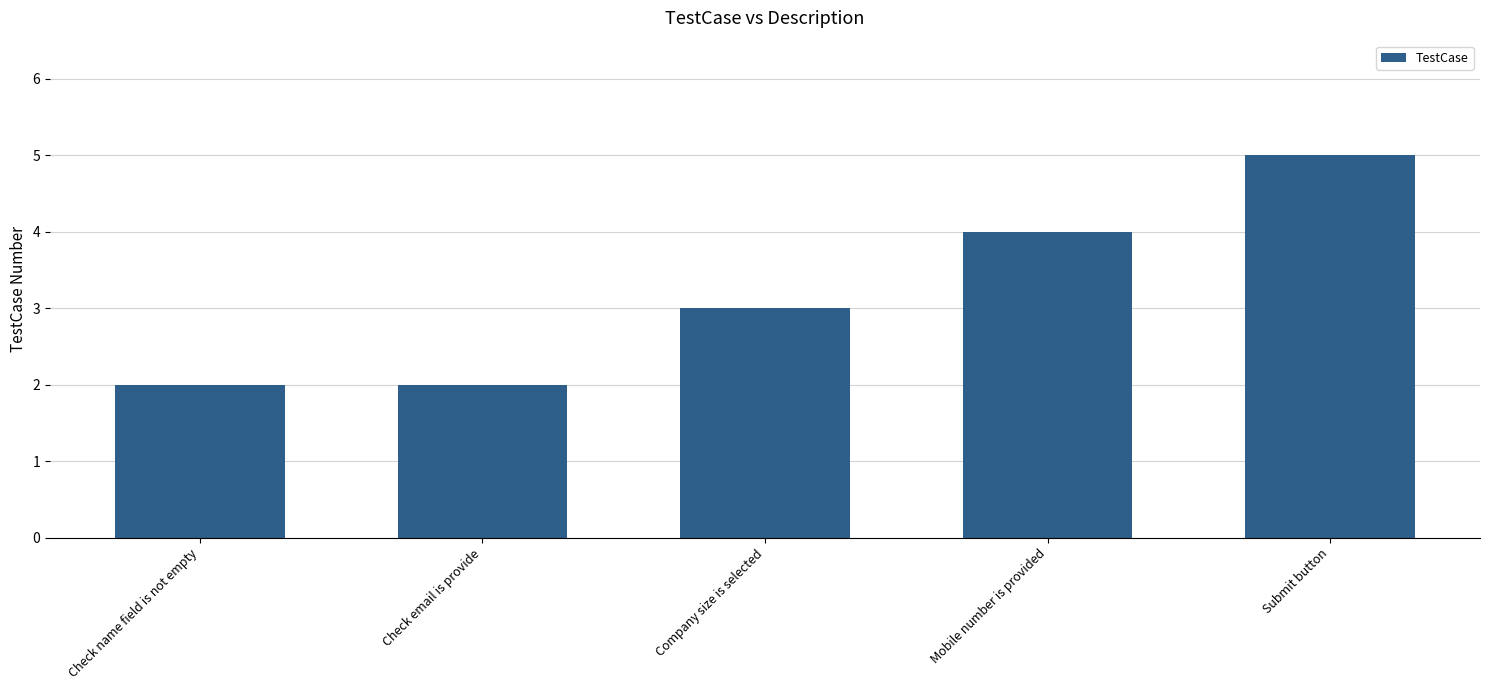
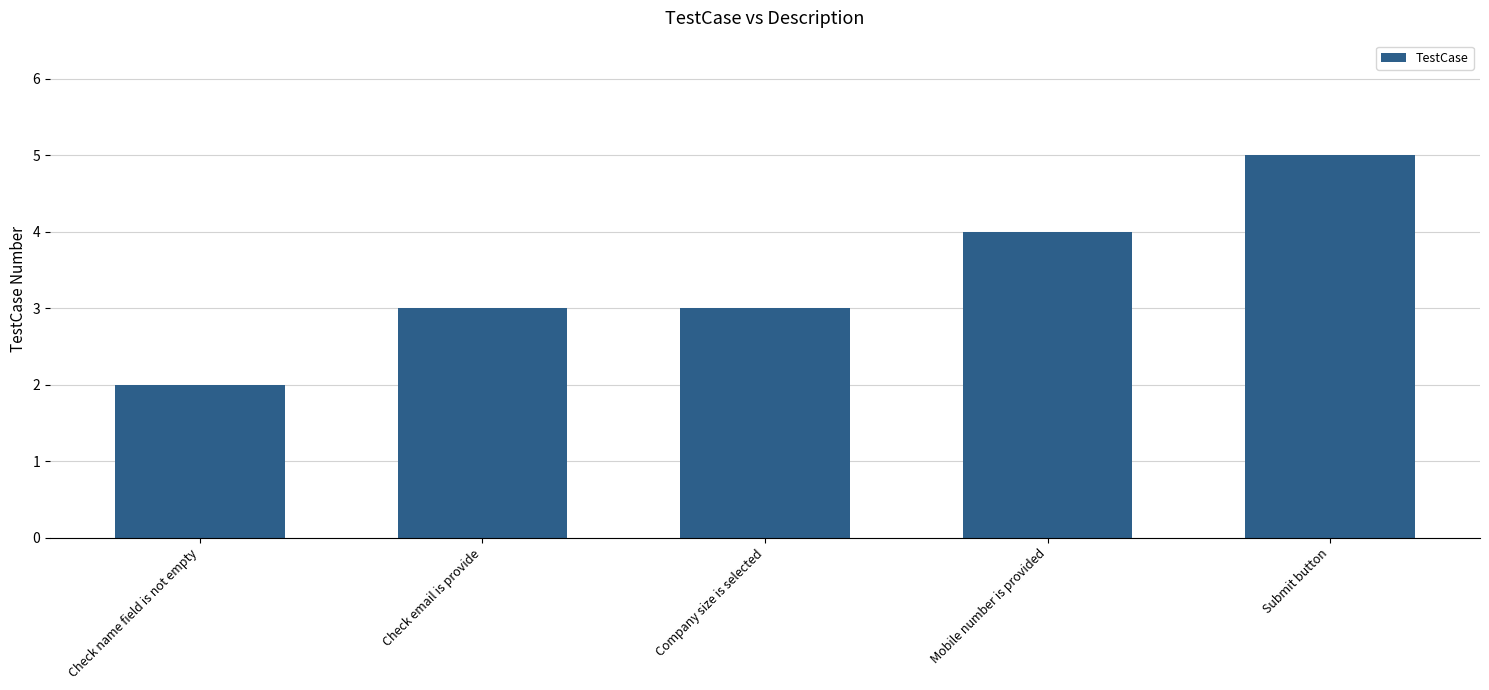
  {
    "Check name field is not empty": 2,
-   "Check email is provide": 2,
+   "Check email is provide": 3,
    "Company size is selected": 3,
    "Mobile number is provided": 4,
    "Submit button": 5
  }
